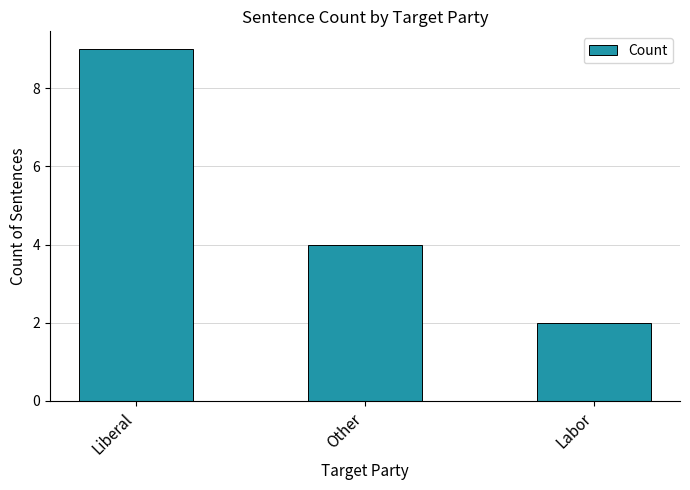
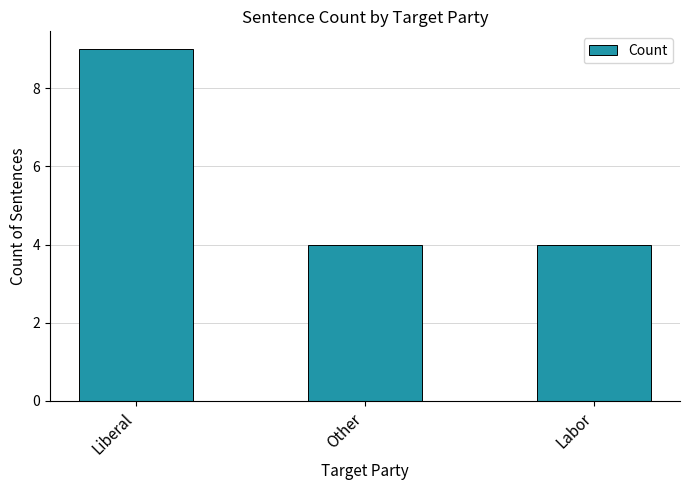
  {
    "Liberal": 9,
    "Other": 4,
-   "Labor": 2
+   "Labor": 4
  }
